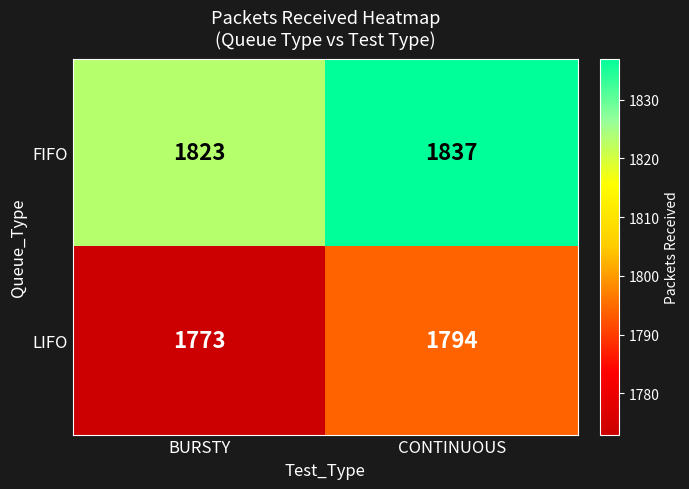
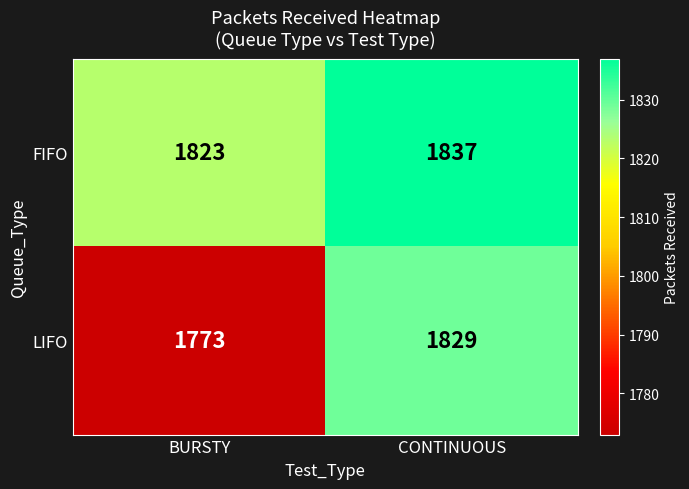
  {
    "FIFO": {
      "BURSTY": 1823,
      "CONTINUOUS": 1837
    },
    "LIFO": {
      "BURSTY": 1773,
-     "CONTINUOUS": 1794
+     "CONTINUOUS": 1829
    }
  }
